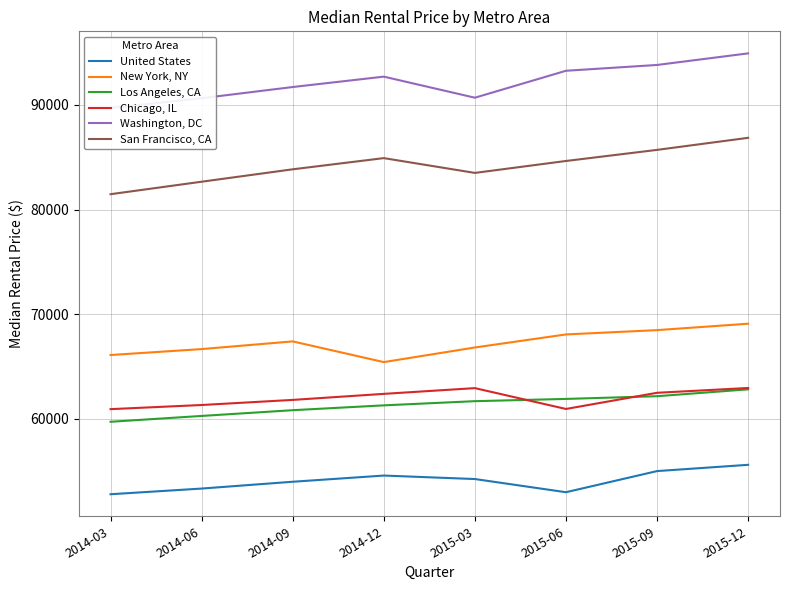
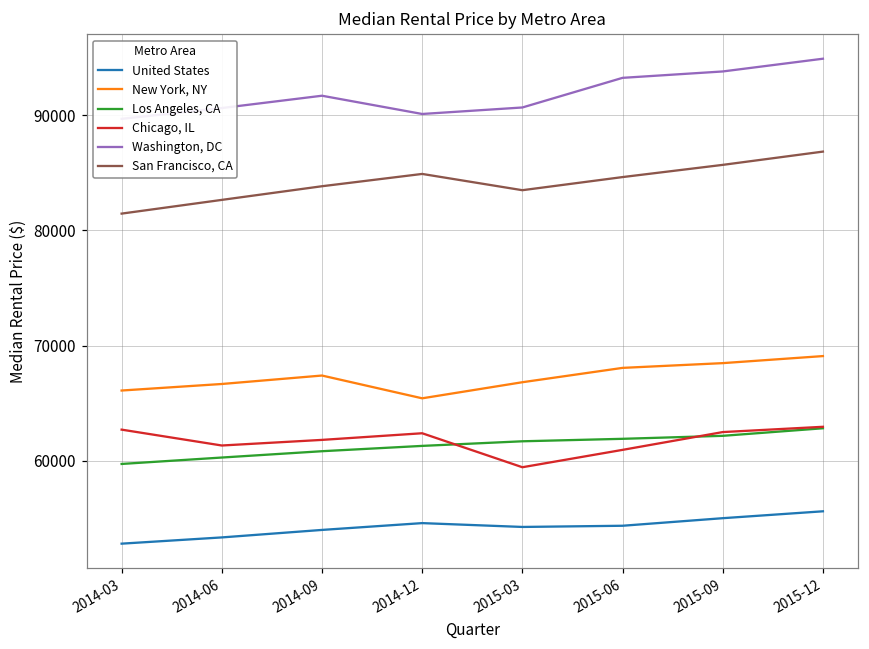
  {
    "United States": {
      "2014-03": 52800,
      "2014-06": 53300,
      "2014-09": 54000,
      "2014-12": 54600,
      "2015-03": 54200,
-     "2015-06": 53000,
+     "2015-06": 54300,
      "2015-09": 55000,
      "2015-12": 55600
    },
    "New York, NY": {
      "2014-03": 66100,
      "2014-06": 66700,
      "2014-09": 67400,
      "2014-12": 65400,
      "2015-03": 66800,
      "2015-06": 68100,
      "2015-09": 68500,
      "2015-12": 69100
    },
    "Los Angeles, CA": {
      "2014-03": 59700,
      "2014-06": 60300,
      "2014-09": 60800,
      "2014-12": 61300,
      "2015-03": 61700,
      "2015-06": 61900,
      "2015-09": 62200
    },
    "Chicago, IL": {
-     "2014-03": 60900,
+     "2014-03": 62700,
      "2014-06": 61300,
      "2014-09": 61800,
      "2014-12": 62400,
-     "2015-03": 62900,
+     "2015-03": 59400,
      "2015-06": 60900,
      "2015-09": 62500
    },
    "Washington, DC": {
      "2014-09": 91700,
-     "2014-12": 92700,
+     "2014-12": 90100,
      "2015-03": 90700,
      "2015-06": 93300,
      "2015-09": 93800,
      "2015-12": 94900
    },
    "San Francisco, CA": {
      "2014-03": 81500,
      "2014-06": 82700,
      "2014-09": 83800,
      "2014-12": 84900,
      "2015-03": 83500,
      "2015-06": 84600,
      "2015-09": 85700,
      "2015-12": 86900
    }
  }
